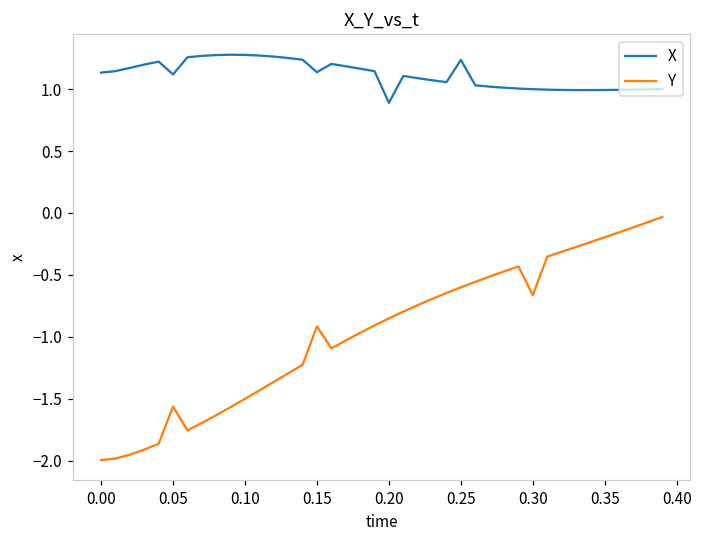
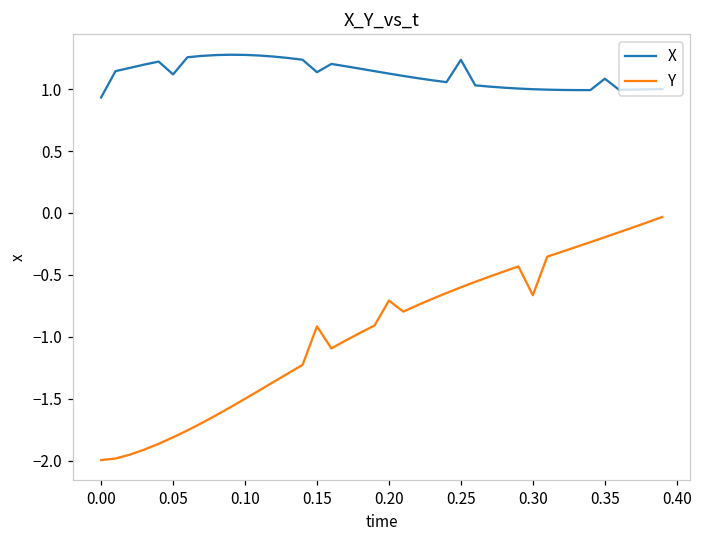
  {
    "X": {
-     "0.00": 1.13,
+     "0.00": 0.93,
      "0.05": 1.12,
      "0.10": 1.28,
      "0.15": 1.14,
-     "0.20": 0.89,
+     "0.20": 1.12,
      "0.25": 1.24,
      "0.30": 1.00,
-     "0.35": 0.99
+     "0.35": 1.08
    },
    "Y": {
      "0.00": -1.99,
-     "0.05": -1.56,
+     "0.05": -1.81,
      "0.10": -1.50,
      "0.15": -0.92,
-     "0.20": -0.85,
+     "0.20": -0.71,
      "0.25": -0.60,
      "0.30": -0.66,
      "0.35": -0.20
    }
  }
